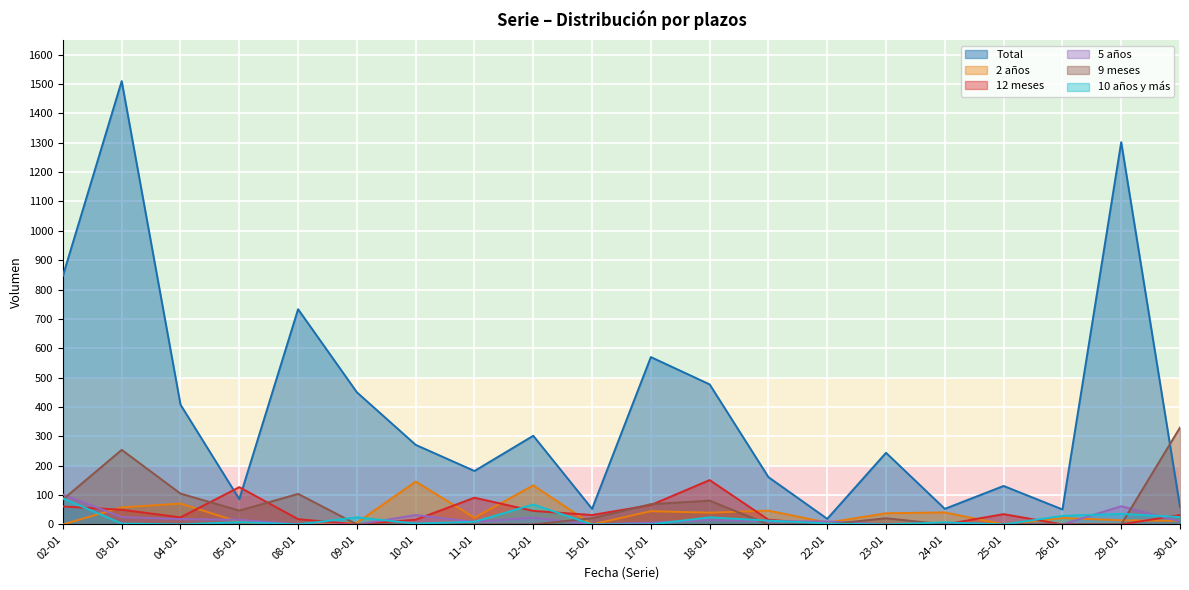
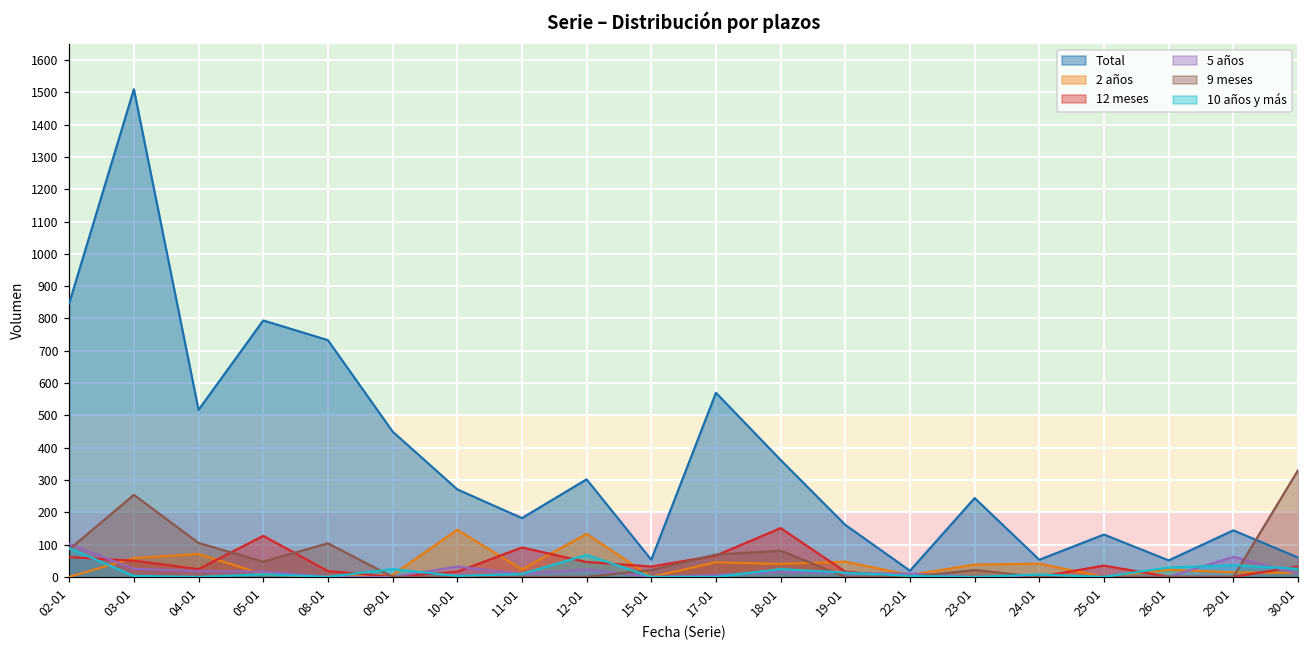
  {
    "Total": {
      "02-01": 850,
      "03-01": 1510,
-     "04-01": 410,
-     "05-01": 90,
+     "04-01": 520,
+     "05-01": 790,
      "08-01": 730,
      "09-01": 450,
      "10-01": 270,
      "11-01": 180,
      "12-01": 300,
      "15-01": 50,
      "17-01": 570,
-     "18-01": 480,
+     "18-01": 360,
      "19-01": 160,
      "22-01": 20,
      "23-01": 240,
      "24-01": 50,
      "25-01": 130,
      "26-01": 50,
-     "29-01": 1300,
+     "29-01": 140,
      "30-01": 60
    },
    "5 años": {
      "02-01": 100,
      "03-01": 30,
      "10-01": 30,
      "12-01": 20,
      "18-01": 20,
      "29-01": 60
    },
    "10 años y más": {
      "03-01": 0,
      "04-01": 0,
      "09-01": 20,
      "12-01": 70,
      "18-01": 20,
      "29-01": 40
    }
  }
